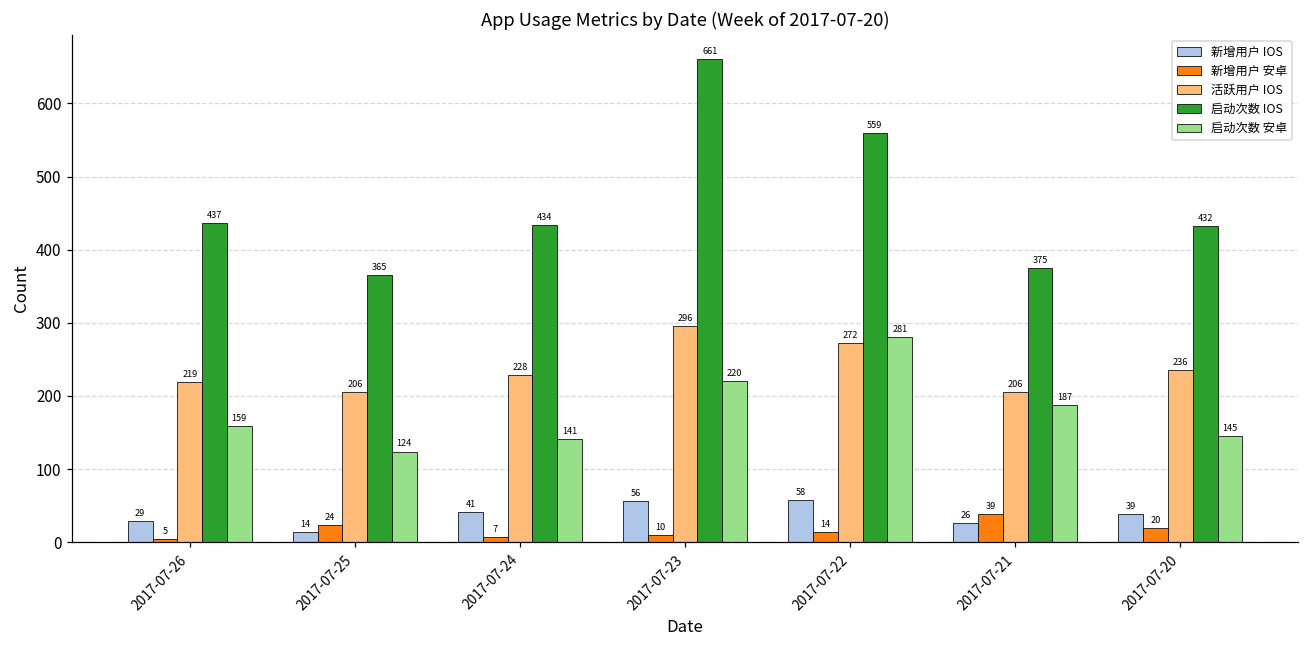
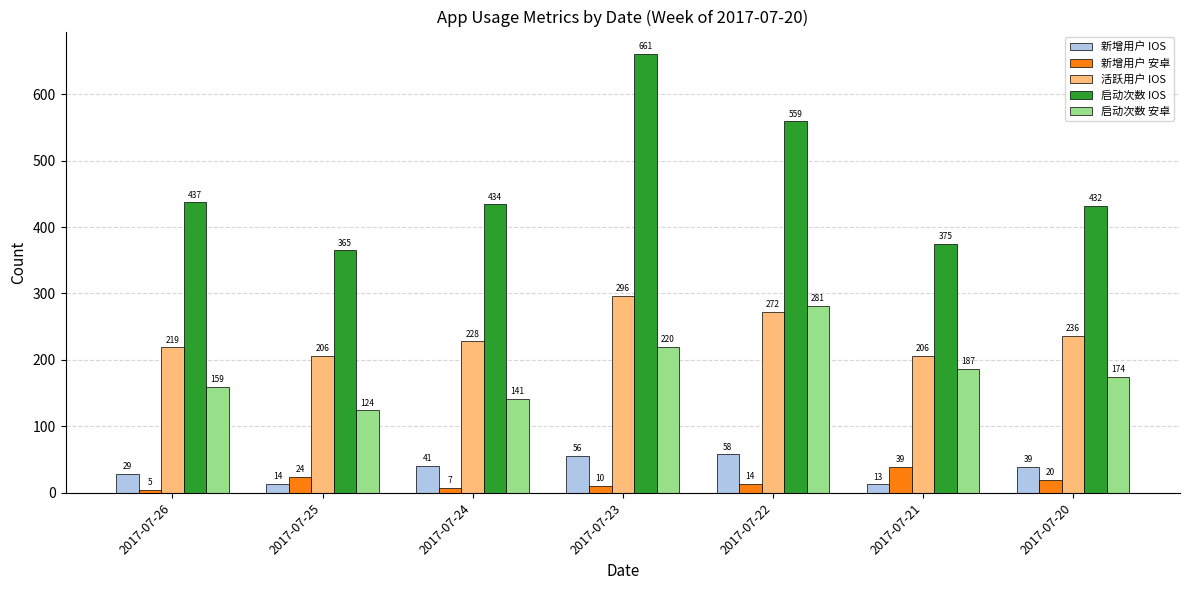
  {
    "新增用户 IOS": {
      "2017-07-26": 29,
      "2017-07-25": 14,
      "2017-07-24": 41,
      "2017-07-23": 56,
      "2017-07-22": 58,
-     "2017-07-21": 26,
+     "2017-07-21": 13,
      "2017-07-20": 39
    },
    "新增用户 安卓": {
      "2017-07-26": 5,
      "2017-07-25": 24,
      "2017-07-24": 7,
      "2017-07-23": 10,
      "2017-07-22": 14,
      "2017-07-21": 39,
      "2017-07-20": 20
    },
    "活跃用户 IOS": {
      "2017-07-26": 219,
      "2017-07-25": 206,
      "2017-07-24": 228,
      "2017-07-23": 296,
      "2017-07-22": 272,
      "2017-07-21": 206,
      "2017-07-20": 236
    },
    "启动次数 IOS": {
      "2017-07-26": 437,
      "2017-07-25": 365,
      "2017-07-24": 434,
      "2017-07-23": 661,
      "2017-07-22": 559,
      "2017-07-21": 375,
      "2017-07-20": 432
    },
    "启动次数 安卓": {
      "2017-07-26": 159,
      "2017-07-25": 124,
      "2017-07-24": 141,
      "2017-07-23": 220,
      "2017-07-22": 281,
      "2017-07-21": 187,
-     "2017-07-20": 145
+     "2017-07-20": 174
    }
  }
